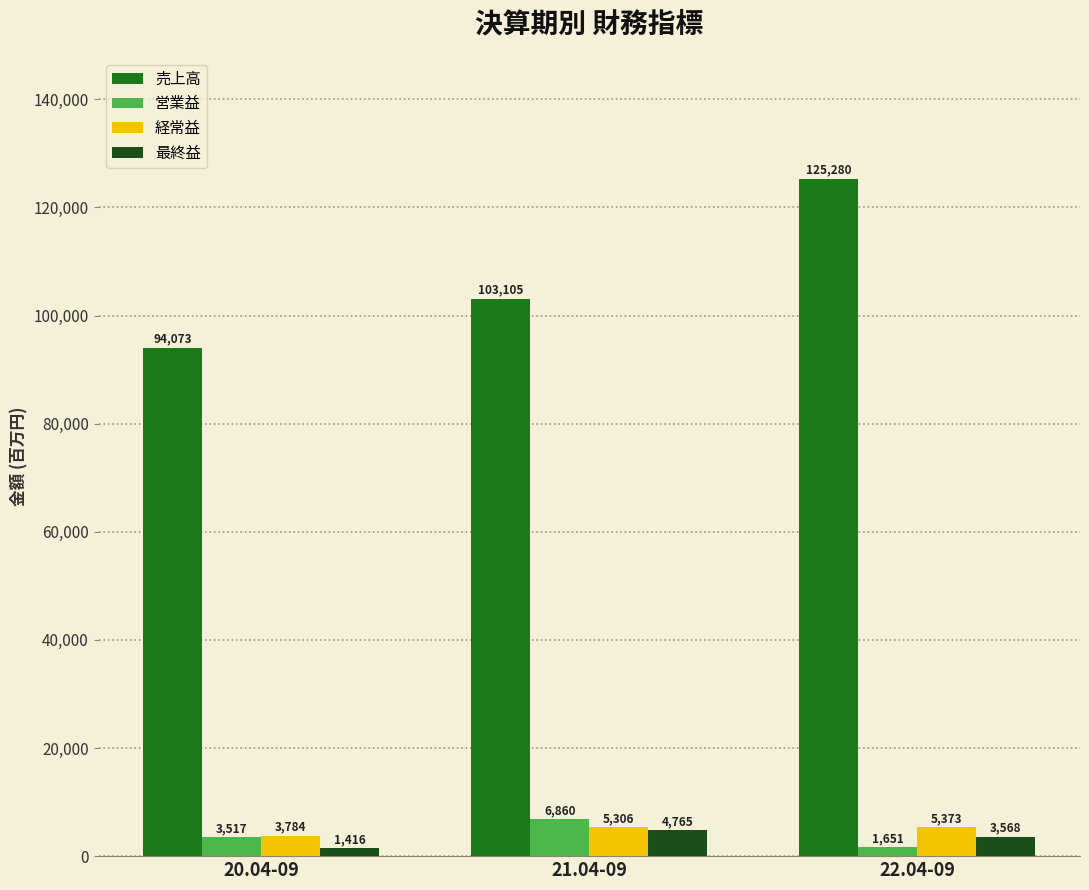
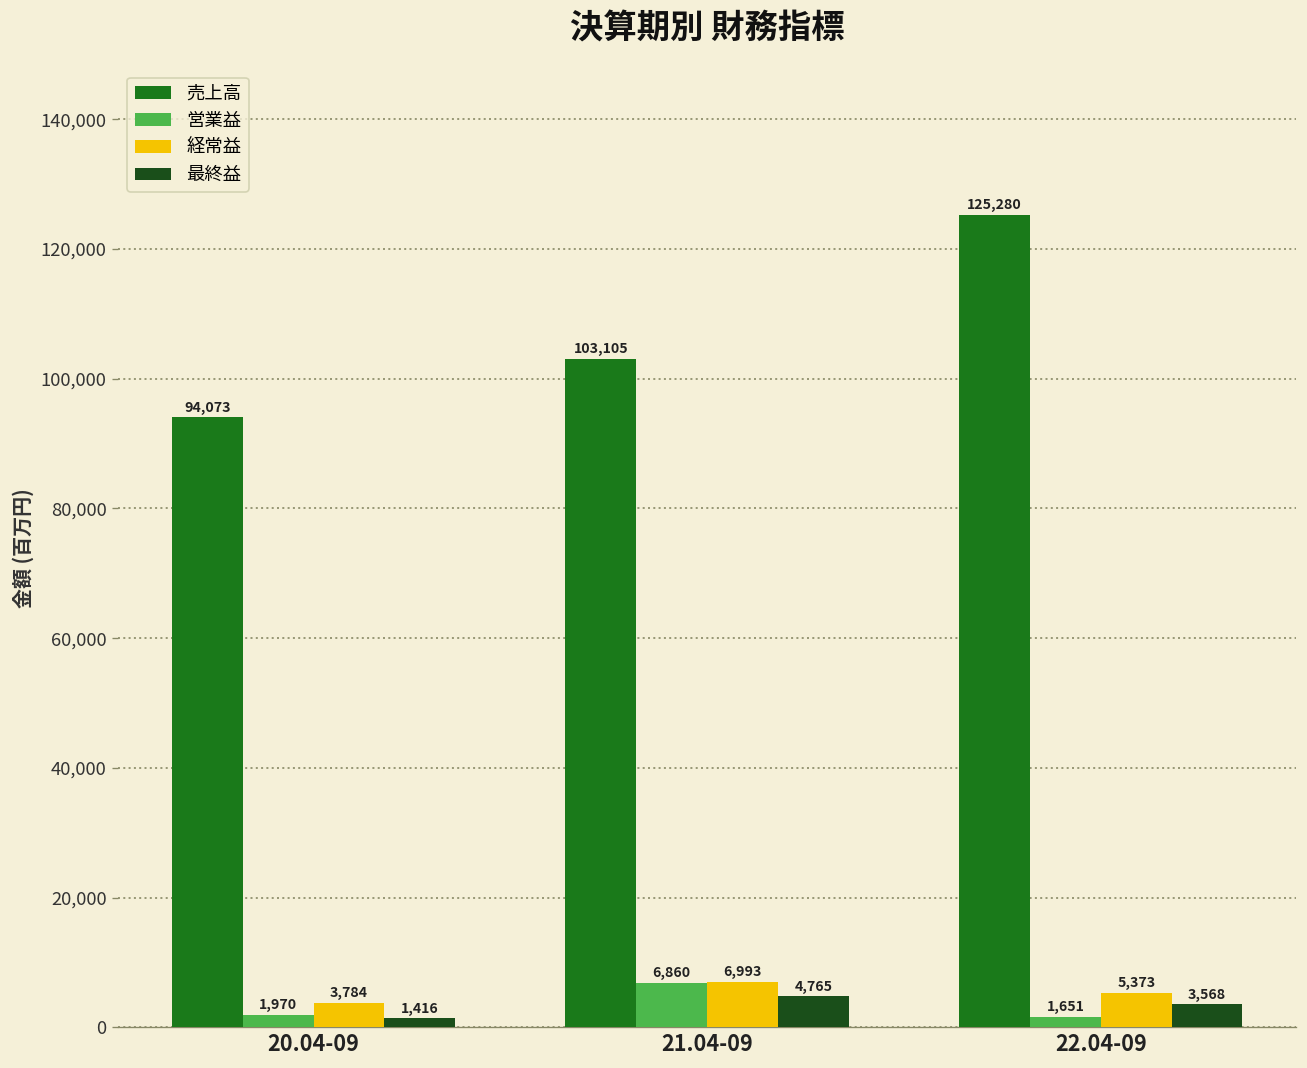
  {
    "営業益": {
-     "20.04-09": "3,517",
+     "20.04-09": "1,970",
      "21.04-09": "6,860",
      "22.04-09": "1,651"
    },
    "経常益": {
      "20.04-09": "3,784",
-     "21.04-09": "5,306",
+     "21.04-09": "6,993",
      "22.04-09": "5,373"
    }
  }
